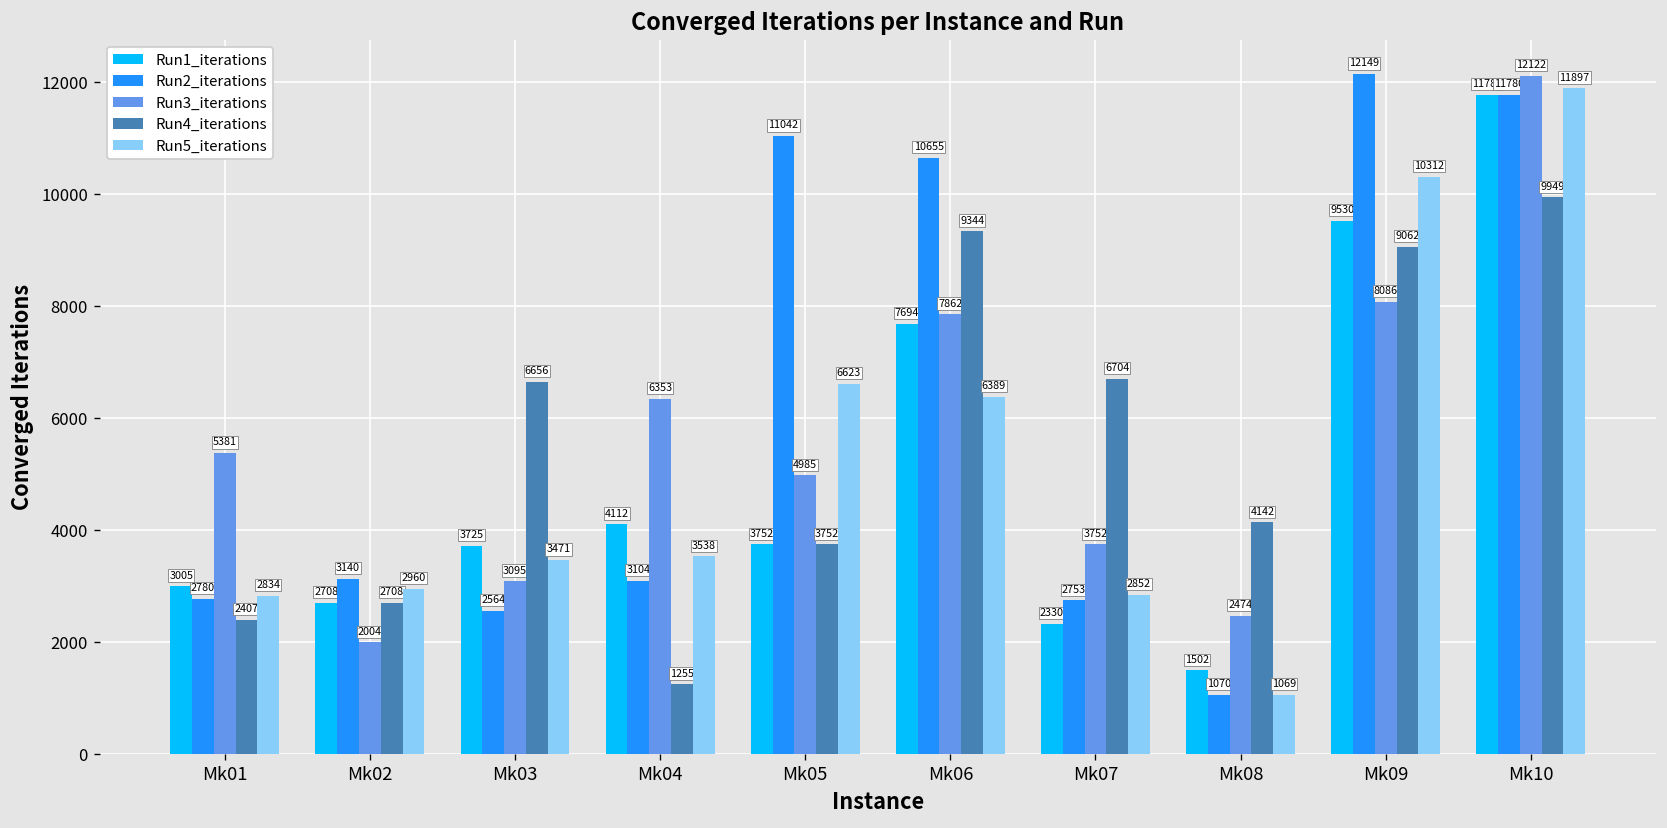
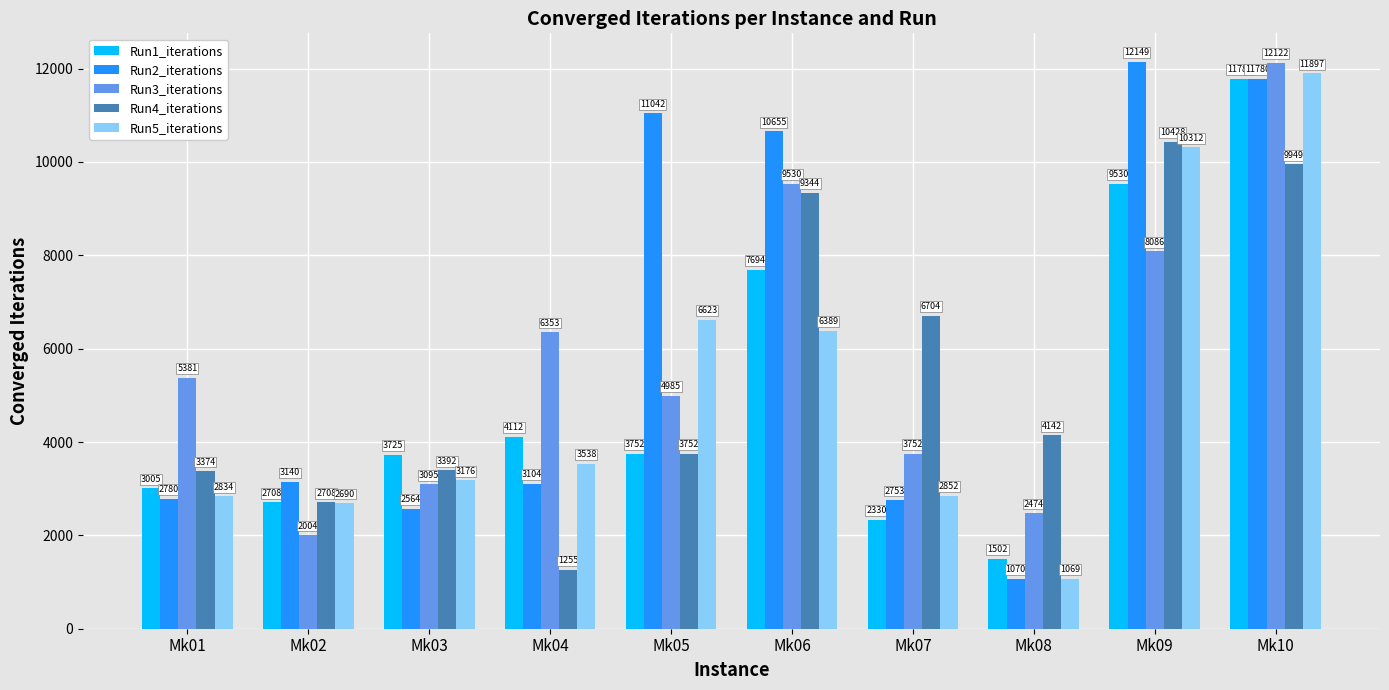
  {
    "Run3_iterations": {
-     "Mk06": 7862
+     "Mk06": 9530
    },
    "Run4_iterations": {
-     "Mk01": 2407,
-     "Mk03": 6656,
-     "Mk09": 9062
+     "Mk01": 3374,
+     "Mk03": 3392,
+     "Mk09": 10428
    },
    "Run5_iterations": {
-     "Mk02": 2960,
-     "Mk03": 3471
+     "Mk02": 2690,
+     "Mk03": 3176
    }
  }
